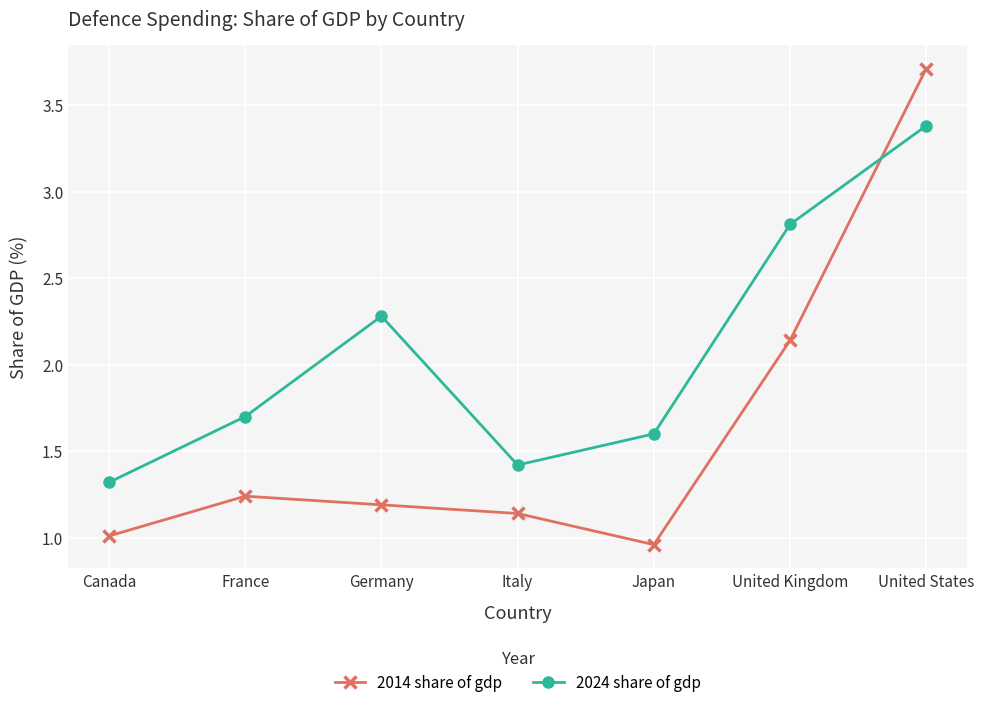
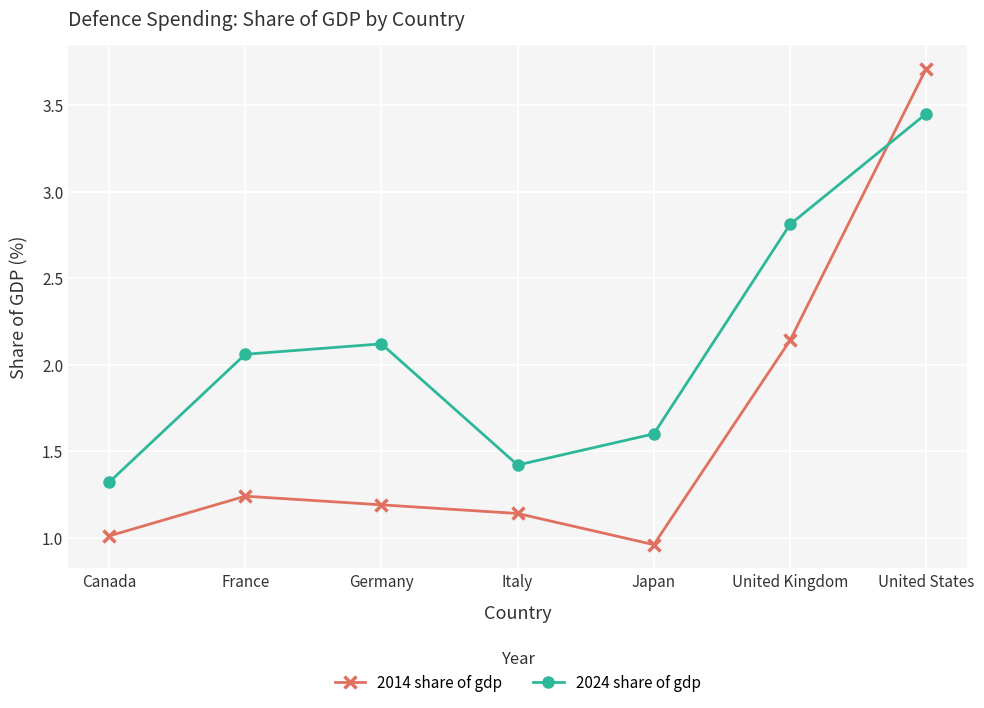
  {
    "2014 share of gdp": {
      "Canada": 1.01,
      "France": 1.24,
      "Germany": 1.19,
      "Italy": 1.14,
      "Japan": 0.96,
      "United Kingdom": 2.14,
      "United States": 3.71
    },
    "2024 share of gdp": {
      "Canada": 1.32,
-     "France": 1.70,
-     "Germany": 2.28,
+     "France": 2.06,
+     "Germany": 2.12,
      "Italy": 1.42,
      "Japan": 1.60,
      "United Kingdom": 2.81,
-     "United States": 3.38
+     "United States": 3.45
    }
  }
